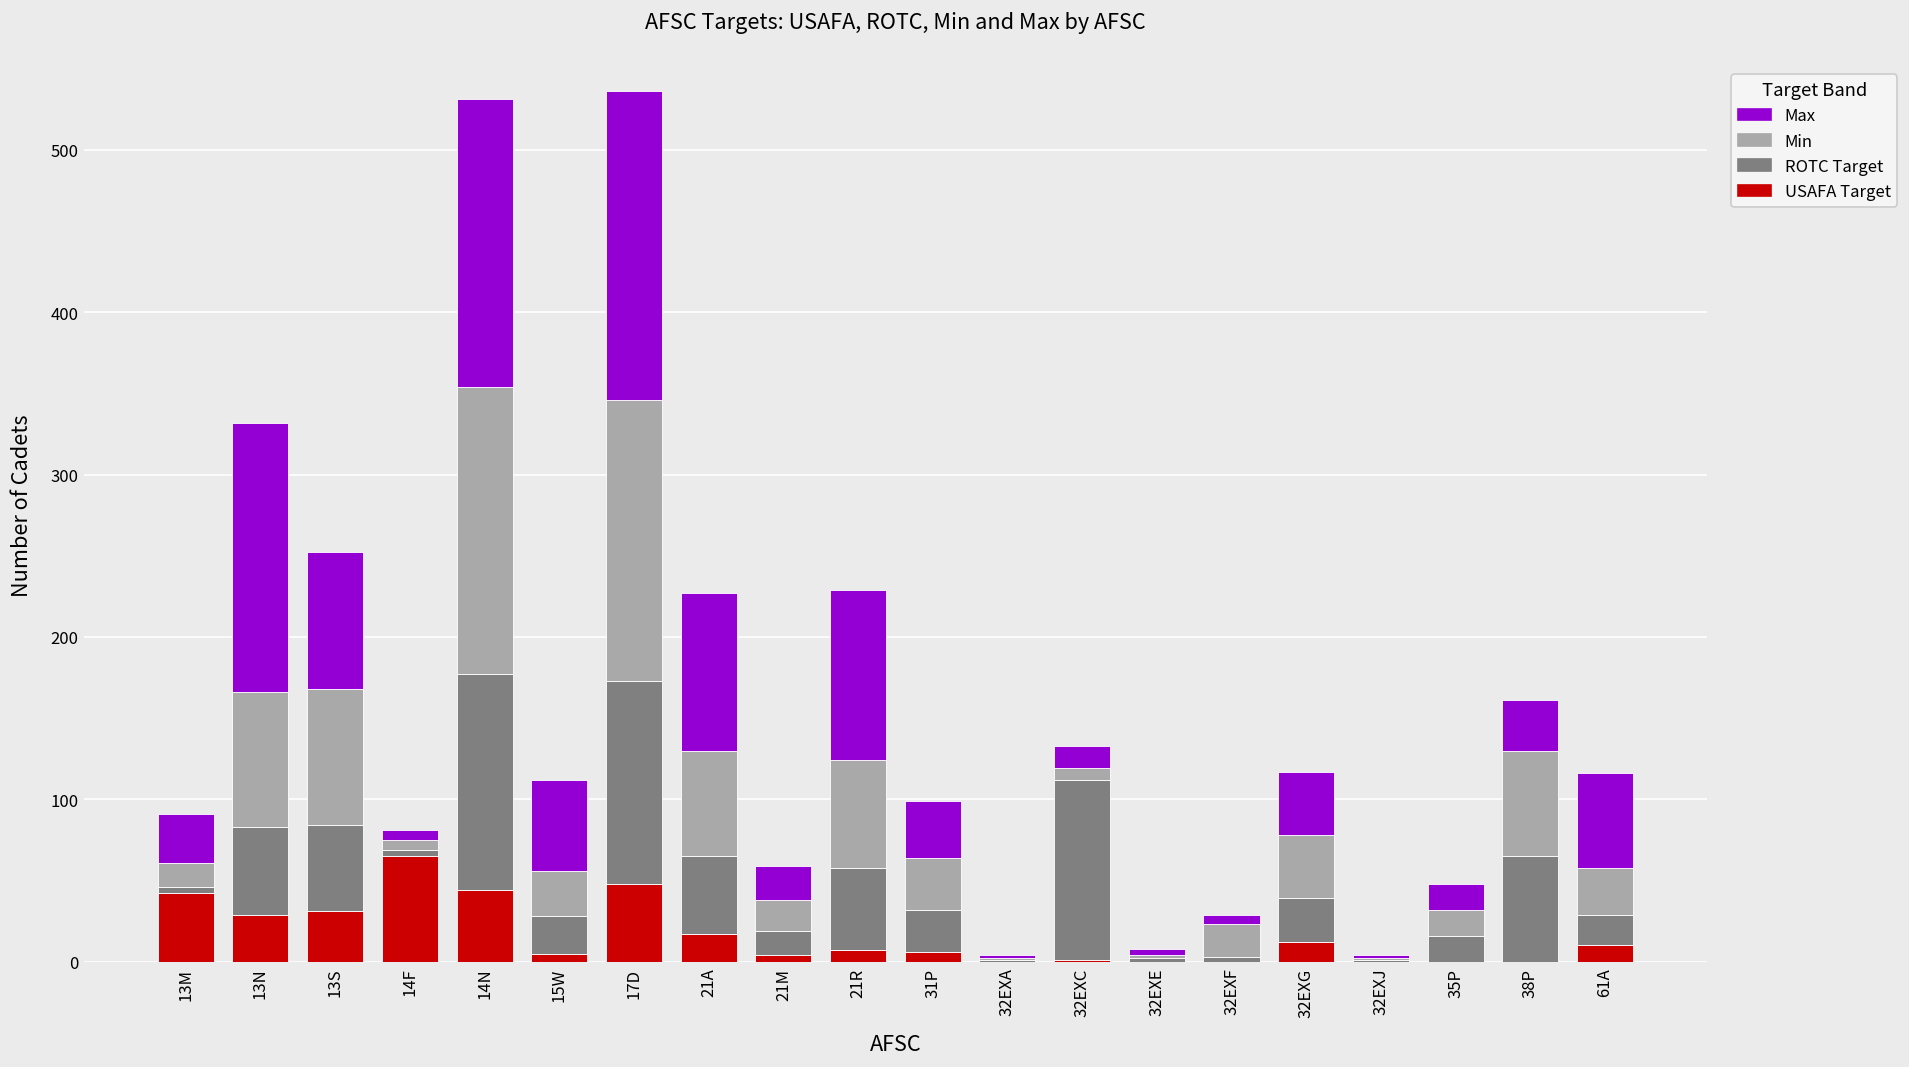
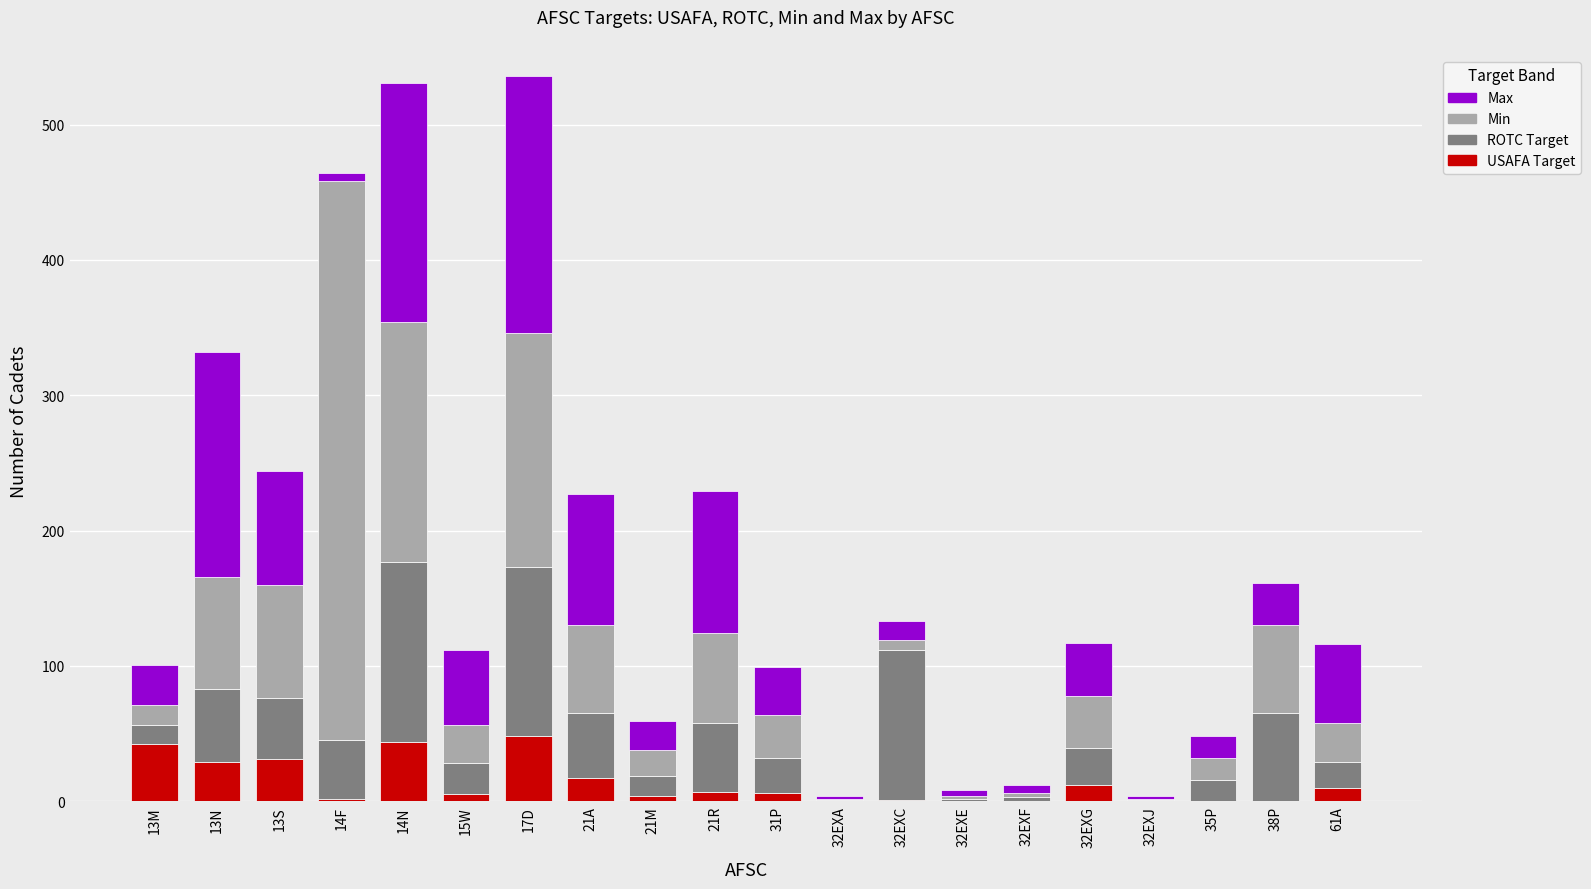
  {
    "USAFA Target": {
      "13M": 42,
      "13N": 29,
      "13S": 31,
-     "14F": 65,
+     "14F": 2,
      "14N": 44,
      "15W": 5,
      "17D": 48,
      "21A": 17,
      "21M": 4,
      "21R": 7,
      "31P": 6,
      "32EXA": 0,
      "32EXE": 0,
      "32EXF": 0,
      "32EXG": 12,
      "32EXJ": 0,
      "35P": 0,
      "38P": 0,
      "61A": 10
    },
    "ROTC Target": {
-     "13M": 4,
+     "13M": 14,
      "13N": 54,
-     "13S": 53,
-     "14F": 4,
+     "13S": 45,
+     "14F": 43,
      "14N": 133,
      "15W": 23,
      "17D": 125,
      "21A": 48,
      "21M": 15,
      "21R": 51,
      "31P": 26,
      "32EXC": 111,
      "32EXE": 2,
      "32EXF": 3,
      "32EXG": 27,
      "35P": 16,
      "38P": 65,
      "61A": 19
    },
    "Min": {
      "13M": 15,
      "13N": 83,
      "13S": 84,
-     "14F": 6,
+     "14F": 413,
      "14N": 177,
      "15W": 28,
      "17D": 173,
      "21A": 65,
      "21M": 19,
      "21R": 66,
      "31P": 32,
      "32EXC": 7,
      "32EXE": 2,
-     "32EXF": 20,
+     "32EXF": 3,
      "32EXG": 39,
      "35P": 16,
      "38P": 65,
      "61A": 29
    },
    "Max": {
      "13M": 30,
      "13N": 166,
      "13S": 84,
      "14F": 6,
      "14N": 177,
      "15W": 56,
      "17D": 190,
      "21A": 97,
      "21M": 21,
      "21R": 105,
      "31P": 35,
      "32EXA": 2,
      "32EXC": 14,
      "32EXE": 4,
      "32EXF": 6,
      "32EXG": 39,
      "32EXJ": 2,
      "35P": 16,
      "38P": 31,
      "61A": 58
    }
  }
